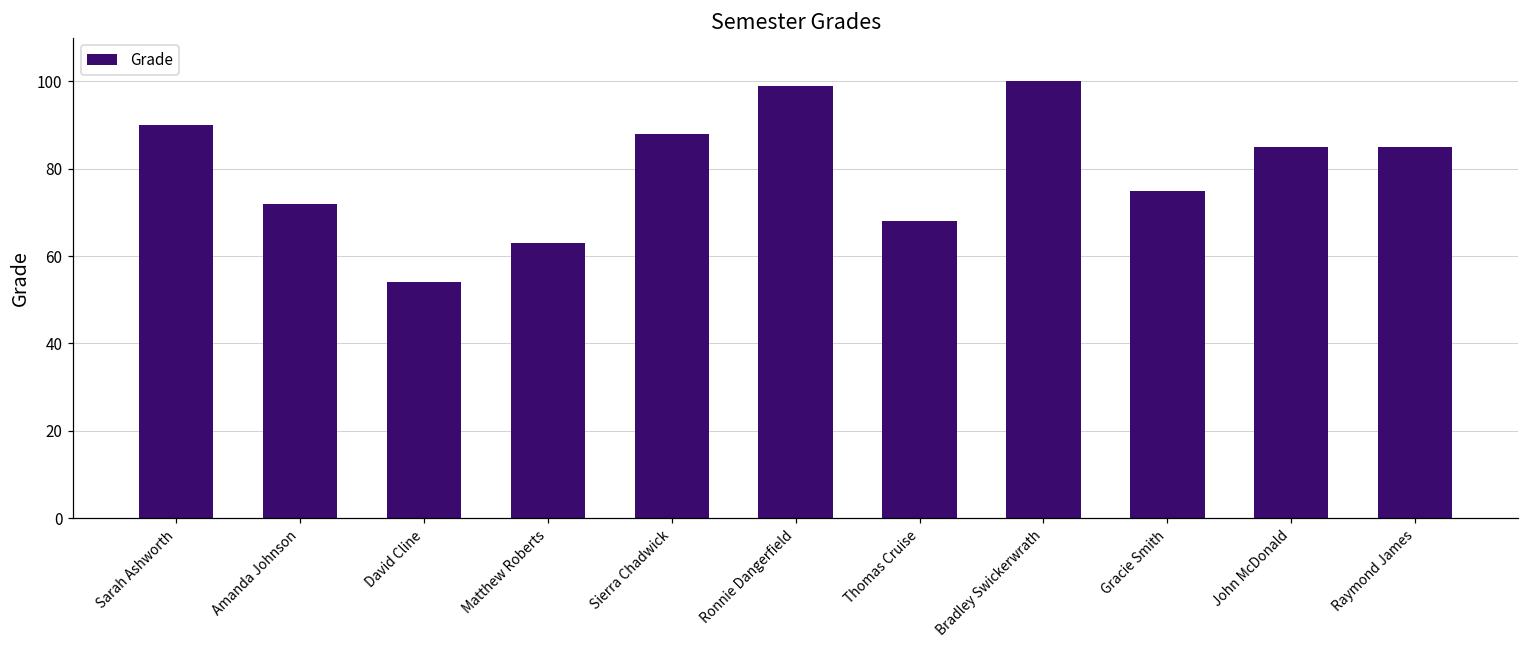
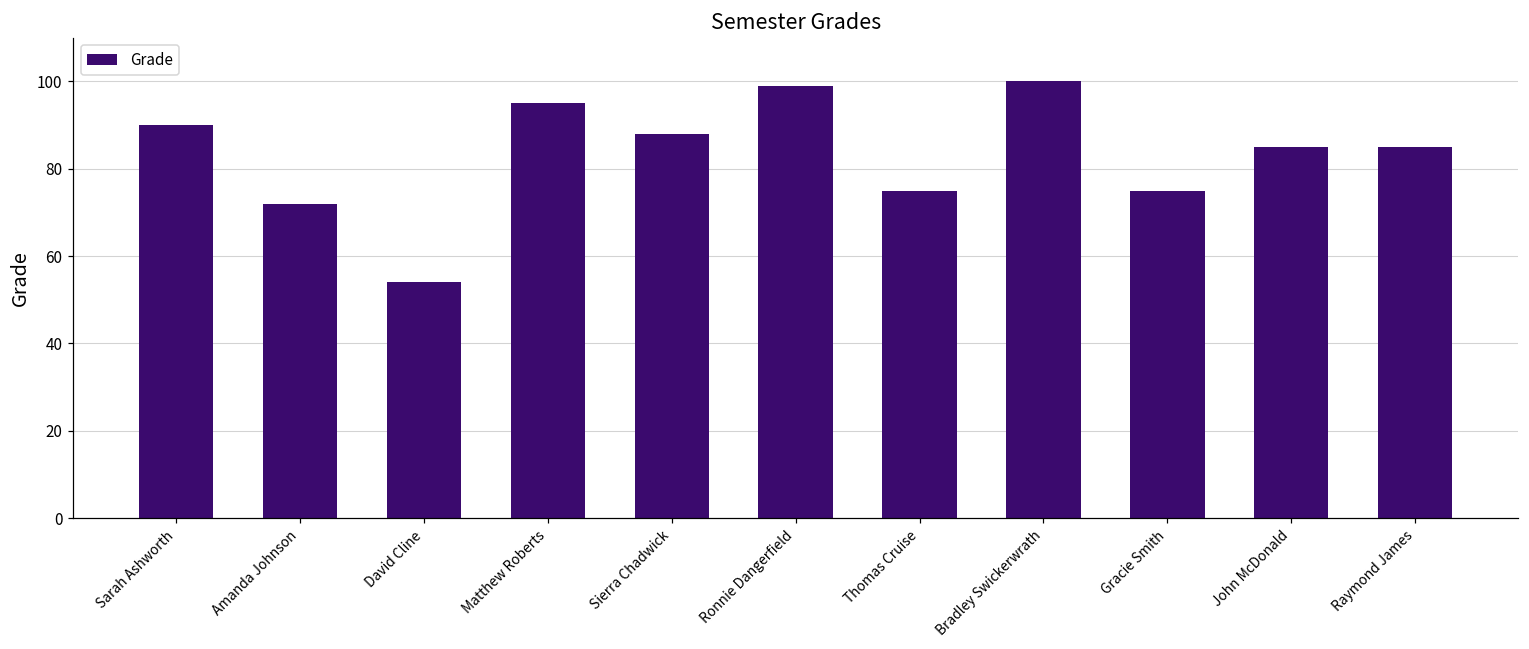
  {
    "Sarah Ashworth": 90,
    "Amanda Johnson": 72,
    "David Cline": 54,
-   "Matthew Roberts": 63,
+   "Matthew Roberts": 95,
    "Sierra Chadwick": 88,
    "Ronnie Dangerfield": 99,
-   "Thomas Cruise": 68,
+   "Thomas Cruise": 75,
    "Bradley Swickerwrath": 100,
    "Gracie Smith": 75,
    "John McDonald": 85,
    "Raymond James": 85
  }
